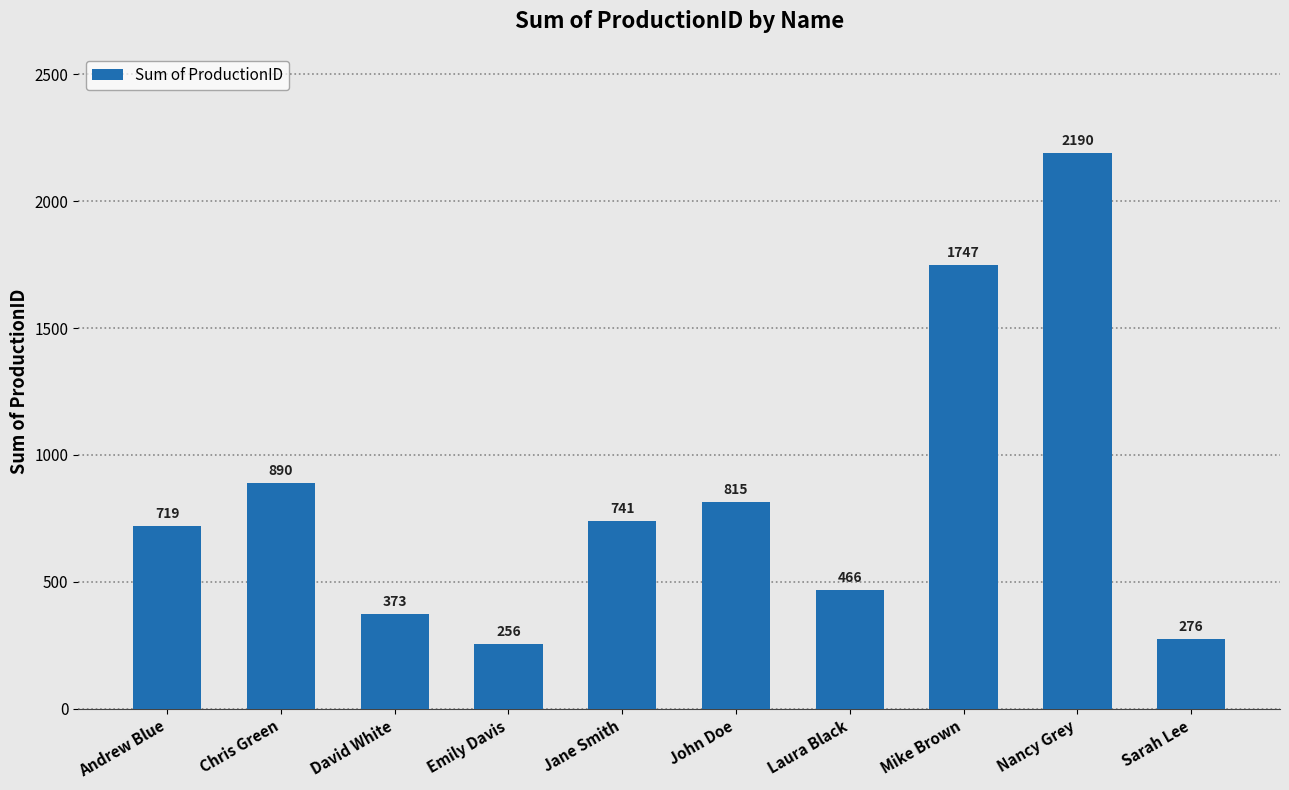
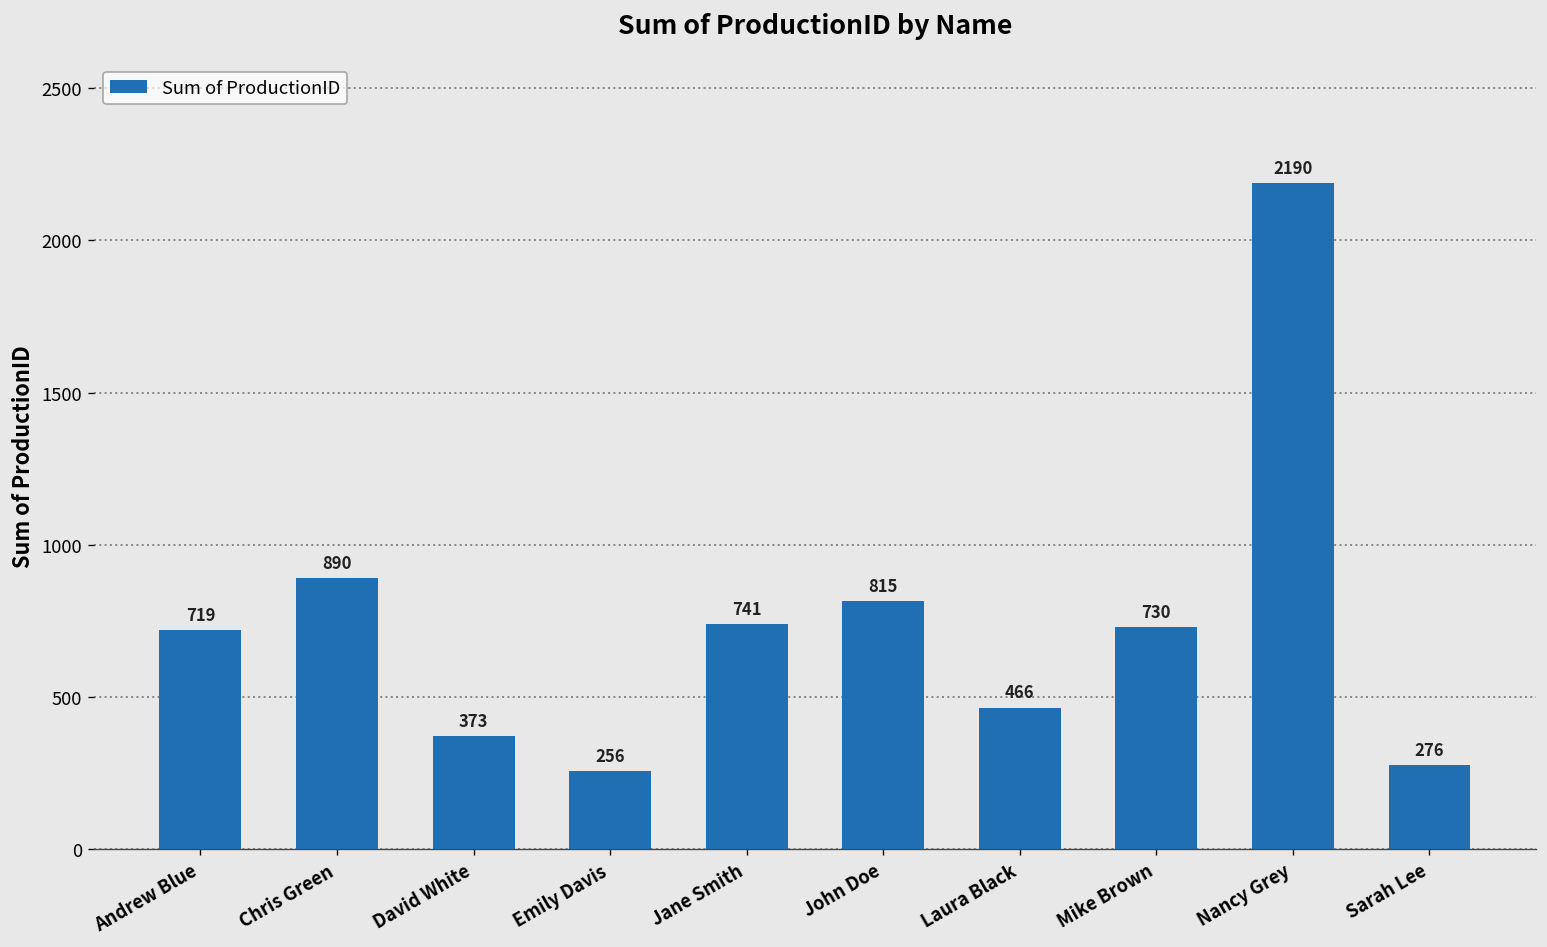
  {
    "Andrew Blue": 719,
    "Chris Green": 890,
    "David White": 373,
    "Emily Davis": 256,
    "Jane Smith": 741,
    "John Doe": 815,
    "Laura Black": 466,
-   "Mike Brown": 1747,
+   "Mike Brown": 730,
    "Nancy Grey": 2190,
    "Sarah Lee": 276
  }
